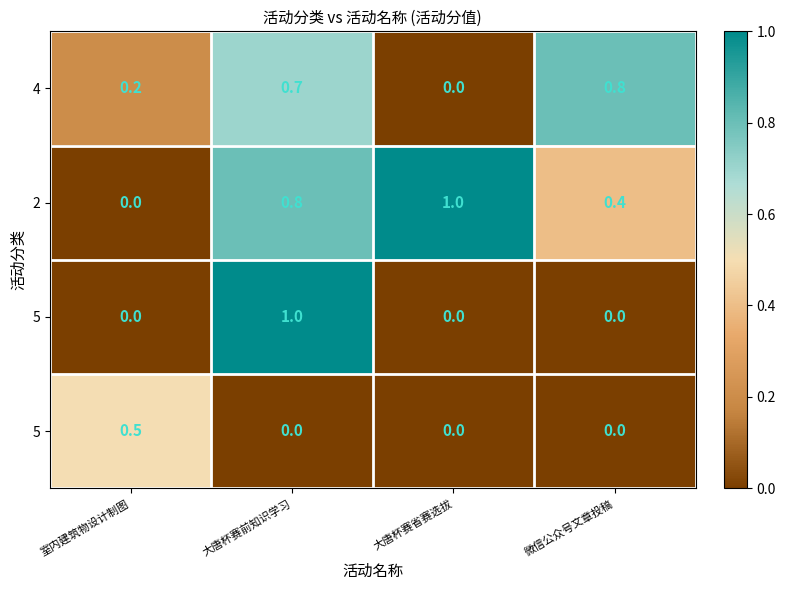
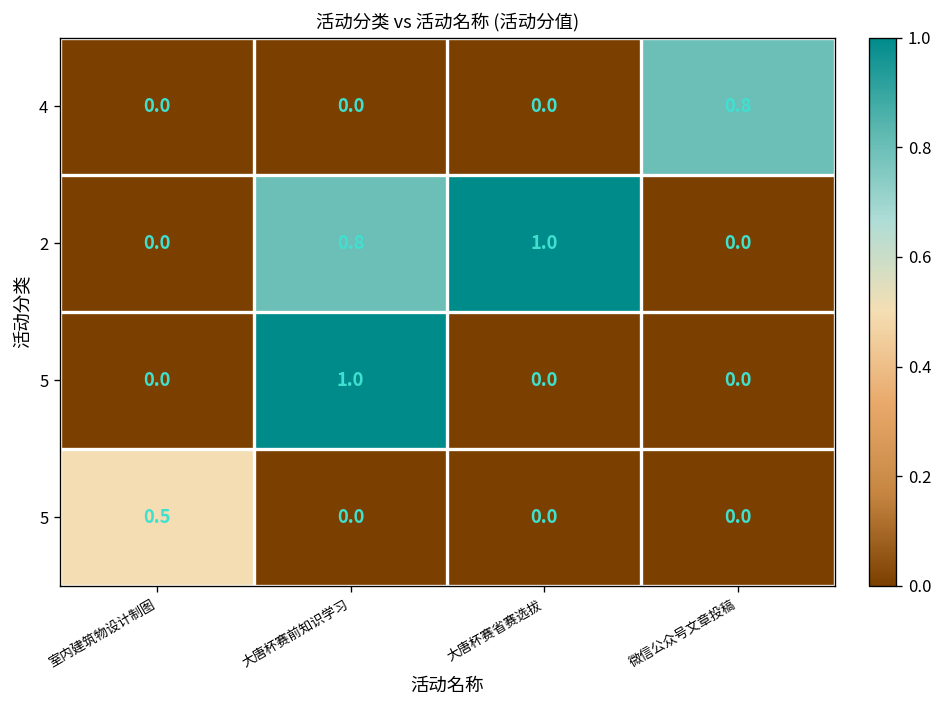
  {
    "4": {
-     "室内建筑物设计制图": 0.2,
-     "大唐杯赛前知识学习": 0.7,
+     "室内建筑物设计制图": 0.0,
+     "大唐杯赛前知识学习": 0.0,
      "大唐杯赛省赛选拔": 0.0
    },
    "2": {
      "室内建筑物设计制图": 0.0,
      "大唐杯赛省赛选拔": 1.0,
-     "微信公众号文章投稿": 0.4
+     "微信公众号文章投稿": 0.0
    }
  }
